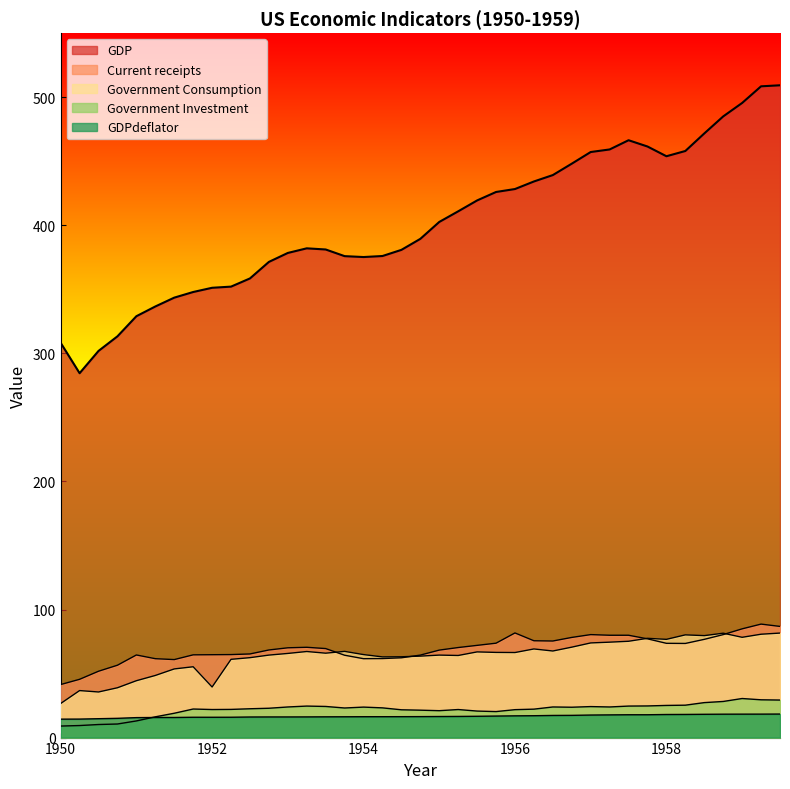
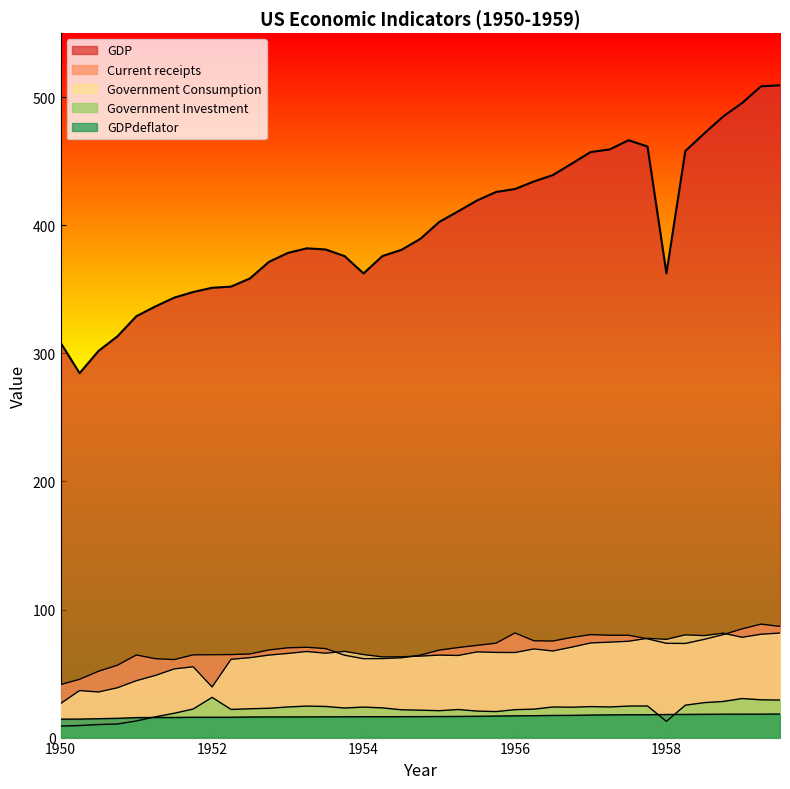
  {
    "GDP": {
      "1950": 308,
      "1952": 351,
-     "1954": 375,
+     "1954": 362,
      "1956": 428,
-     "1958": 454
+     "1958": 363
    },
    "Current receipts": {
      "1950": 41,
      "1952": 65,
      "1954": 62,
      "1956": 82,
      "1958": 74
    },
    "Government Consumption": {
      "1950": 27,
      "1952": 40,
      "1954": 65,
      "1956": 66,
      "1958": 77
    },
    "Government Investment": {
      "1950": 9,
-     "1952": 22,
+     "1952": 31,
      "1954": 24,
      "1956": 22,
-     "1958": 25
+     "1958": 13
    },
    "GDPdeflator": {
      "1950": 14,
      "1952": 16,
      "1954": 16,
      "1956": 17,
      "1958": 18
    }
  }
